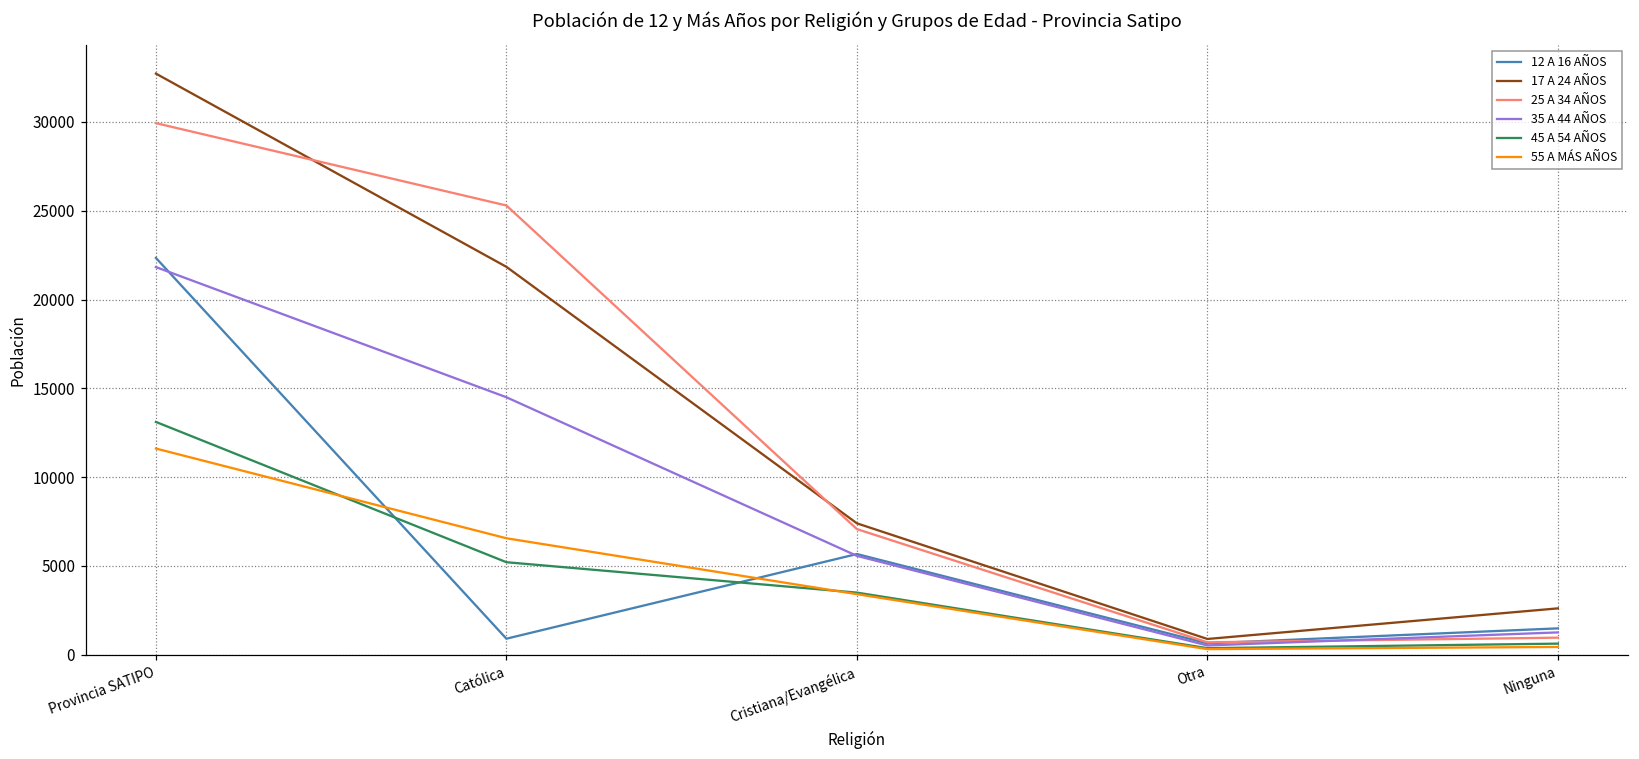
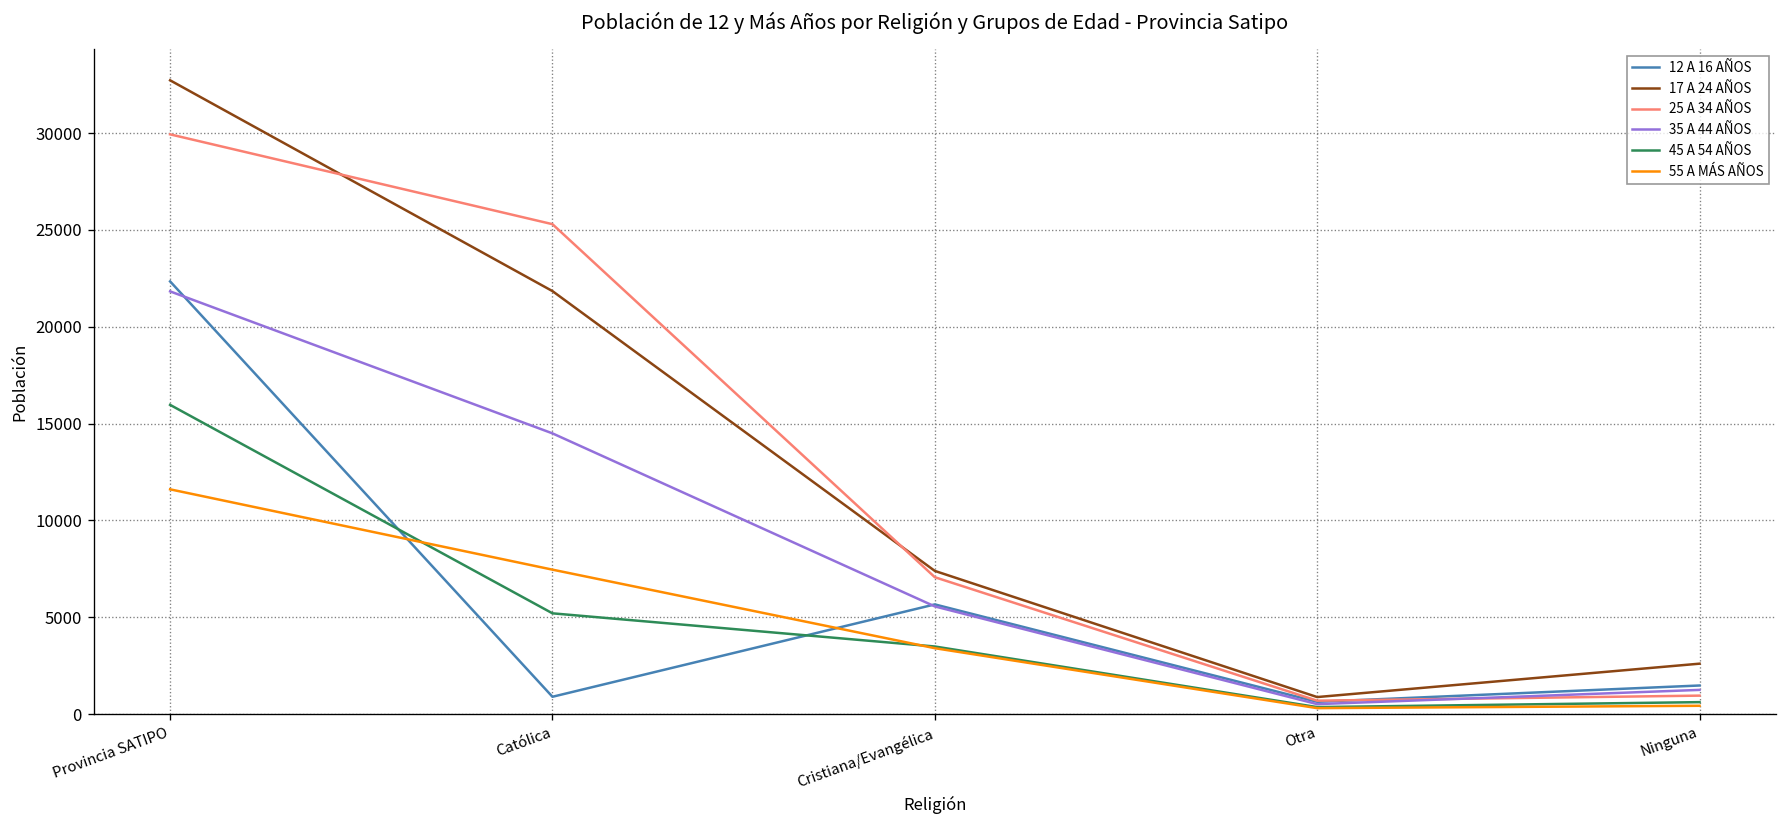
  {
    "12 A 16 AÑOS": {
      "Provincia SATIPO": 22300,
      "Católica": 900,
      "Ninguna": 1500
    },
    "17 A 24 AÑOS": {
      "Provincia SATIPO": 32700,
      "Católica": 21800,
      "Cristiana/Evangélica": 7400,
      "Otra": 900,
      "Ninguna": 2600
    },
    "25 A 34 AÑOS": {
      "Provincia SATIPO": 29900,
      "Católica": 25300,
      "Cristiana/Evangélica": 7100,
      "Ninguna": 1000
    },
    "35 A 44 AÑOS": {
      "Provincia SATIPO": 21800,
      "Católica": 14500,
      "Ninguna": 1300
    },
    "45 A 54 AÑOS": {
-     "Provincia SATIPO": 13100,
+     "Provincia SATIPO": 16000,
      "Católica": 5200,
      "Ninguna": 600
    },
    "55 A MÁS AÑOS": {
      "Provincia SATIPO": 11600,
-     "Católica": 6600,
+     "Católica": 7500,
      "Ninguna": 400
    }
  }
